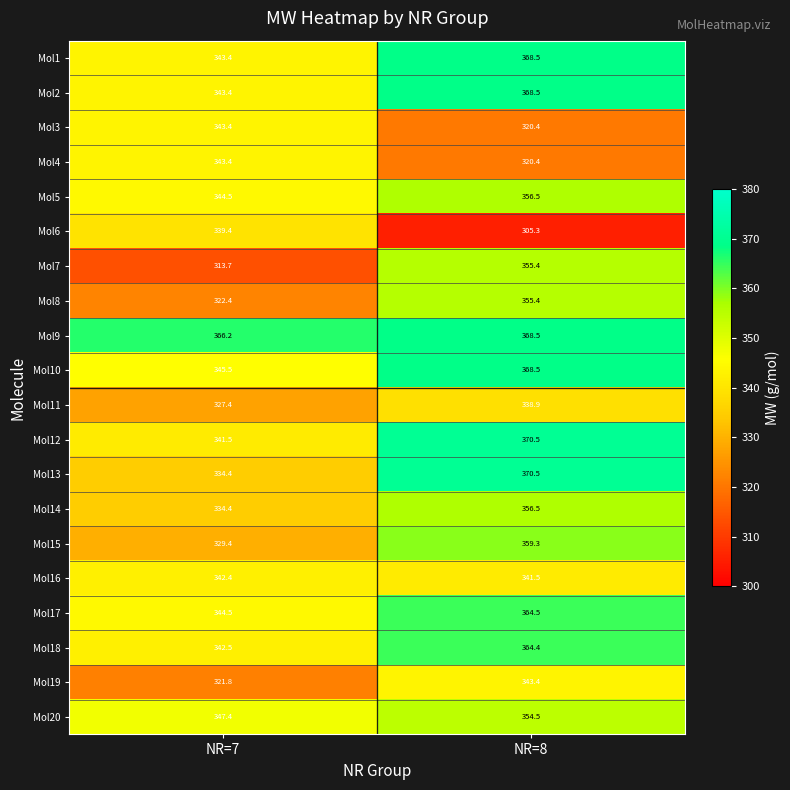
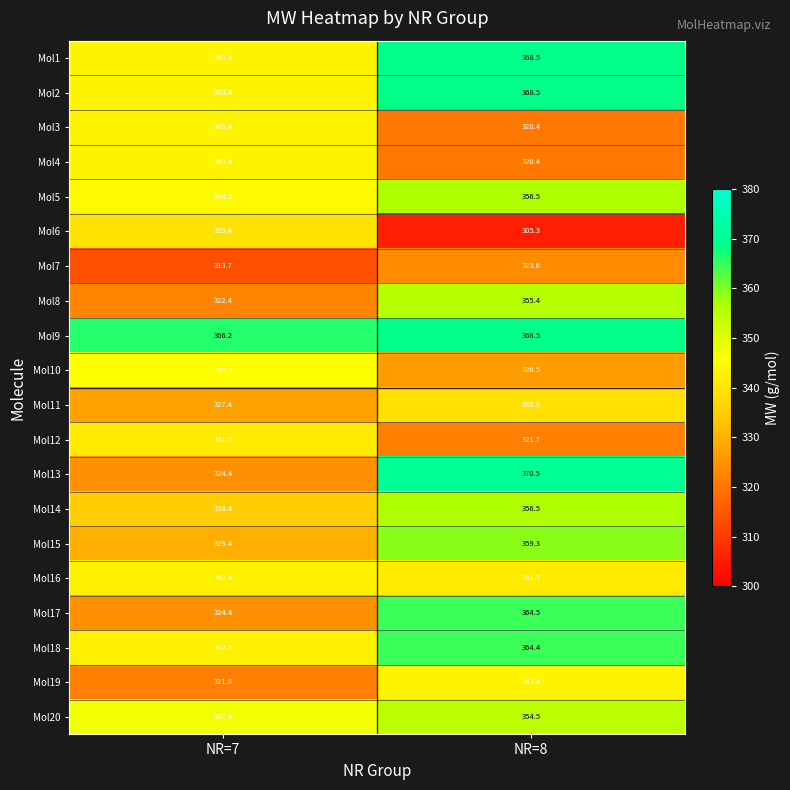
  {
    "Mol1": {
      "NR=7": 343.4,
      "NR=8": 368.5
    },
    "Mol2": {
      "NR=7": 343.4,
      "NR=8": 368.5
    },
    "Mol3": {
      "NR=7": 343.4,
      "NR=8": 320.4
    },
    "Mol4": {
      "NR=7": 343.4,
      "NR=8": 320.4
    },
    "Mol5": {
      "NR=7": 344.5,
      "NR=8": 356.5
    },
    "Mol6": {
      "NR=7": 339.4,
      "NR=8": 305.3
    },
    "Mol7": {
      "NR=7": 313.7,
-     "NR=8": 355.4
+     "NR=8": 323.6
    },
    "Mol8": {
      "NR=7": 322.4,
      "NR=8": 355.4
    },
    "Mol9": {
      "NR=7": 366.2,
      "NR=8": 368.5
    },
    "Mol10": {
      "NR=7": 345.5,
-     "NR=8": 368.5
+     "NR=8": 326.5
    },
    "Mol11": {
      "NR=7": 327.4,
      "NR=8": 338.9
    },
    "Mol12": {
      "NR=7": 341.5,
-     "NR=8": 370.5
+     "NR=8": 321.7
    },
    "Mol13": {
-     "NR=7": 334.4,
+     "NR=7": 324.4,
      "NR=8": 370.5
    },
    "Mol14": {
      "NR=7": 334.4,
      "NR=8": 356.5
    },
    "Mol15": {
      "NR=7": 329.4,
      "NR=8": 359.3
    },
    "Mol16": {
      "NR=7": 342.4,
      "NR=8": 341.5
    },
    "Mol17": {
-     "NR=7": 344.5,
+     "NR=7": 324.4,
      "NR=8": 364.5
    },
    "Mol18": {
      "NR=7": 342.5,
      "NR=8": 364.4
    },
    "Mol19": {
      "NR=7": 321.8,
      "NR=8": 343.4
    },
    "Mol20": {
      "NR=7": 347.4,
      "NR=8": 354.5
    }
  }
